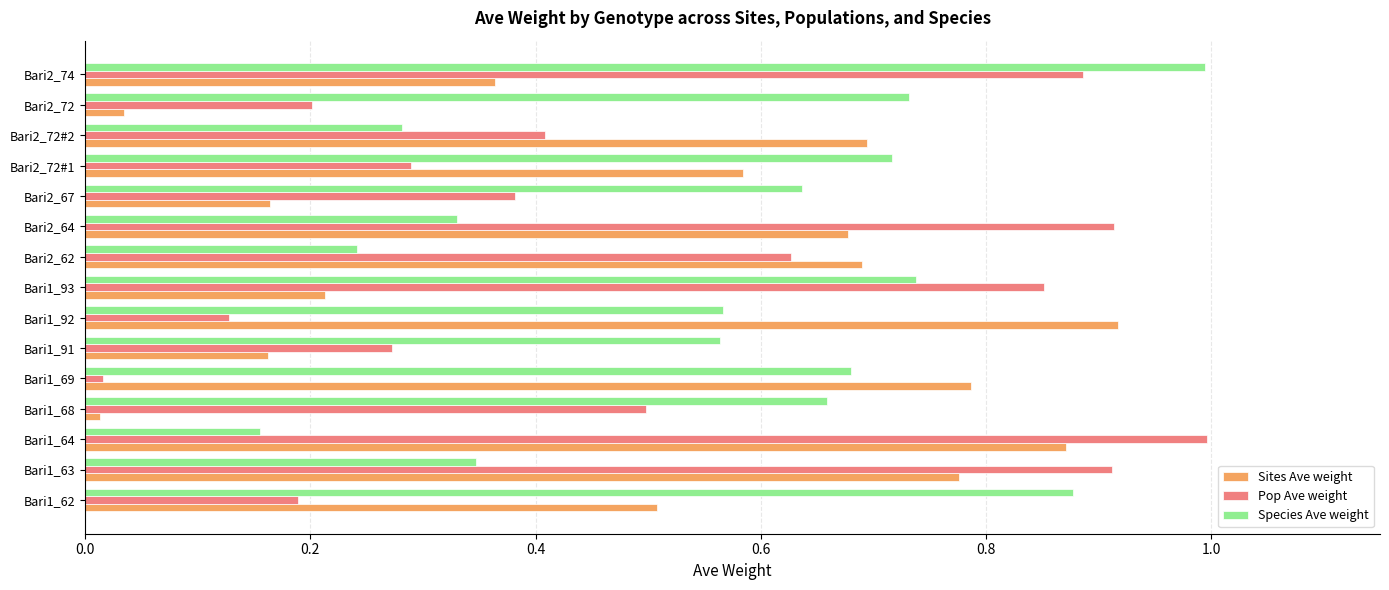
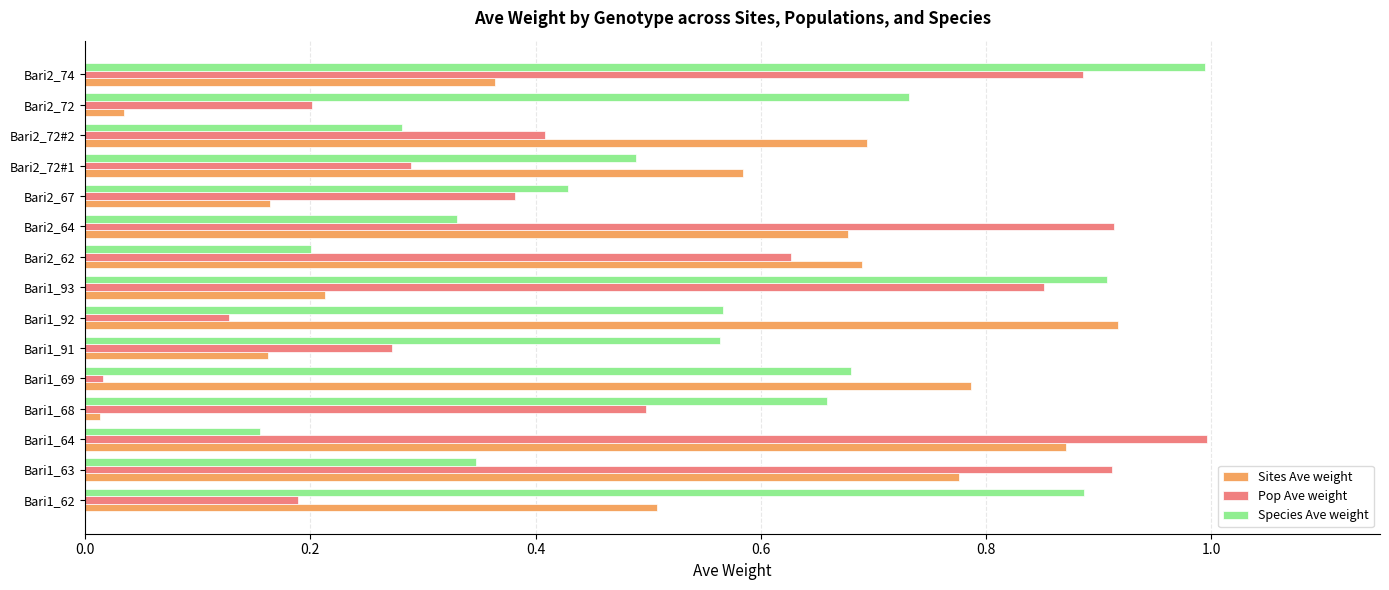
  {
    "Species Ave weight": {
      "Bari2_74": 0.995,
      "Bari2_72": 0.731,
      "Bari2_72#2": 0.282,
-     "Bari2_72#1": 0.716,
-     "Bari2_67": 0.637,
+     "Bari2_72#1": 0.490,
+     "Bari2_67": 0.429,
      "Bari2_64": 0.330,
-     "Bari2_62": 0.242,
-     "Bari1_93": 0.738,
+     "Bari2_62": 0.200,
+     "Bari1_93": 0.908,
      "Bari1_92": 0.566,
      "Bari1_91": 0.564,
      "Bari1_69": 0.680,
      "Bari1_68": 0.658,
      "Bari1_64": 0.155,
      "Bari1_63": 0.347,
-     "Bari1_62": 0.878
+     "Bari1_62": 0.887
    }
  }
